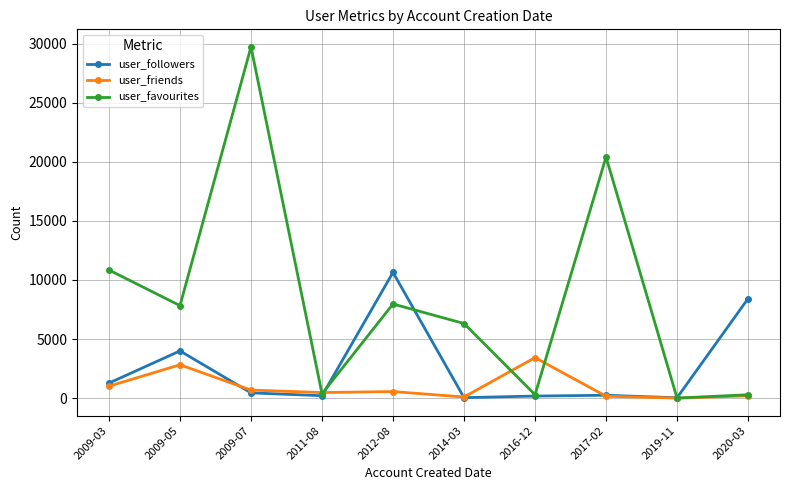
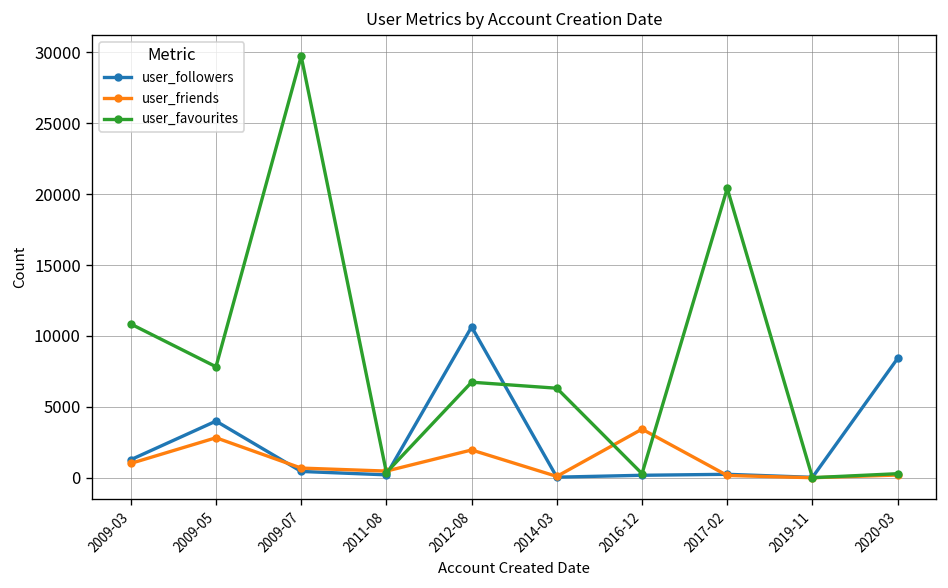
  {
    "user_followers": {
      "2009-03": 1300,
      "2009-05": 4000,
      "2009-07": 400,
      "2012-08": 10600,
      "2020-03": 8400
    },
    "user_friends": {
      "2009-03": 1000,
      "2009-05": 2800,
      "2009-07": 700,
-     "2012-08": 600,
+     "2012-08": 2000,
      "2016-12": 3400
    },
    "user_favourites": {
      "2009-03": 10800,
      "2009-05": 7800,
      "2009-07": 29700,
-     "2012-08": 8000,
+     "2012-08": 6700,
      "2014-03": 6300,
      "2017-02": 20400
    }
  }
